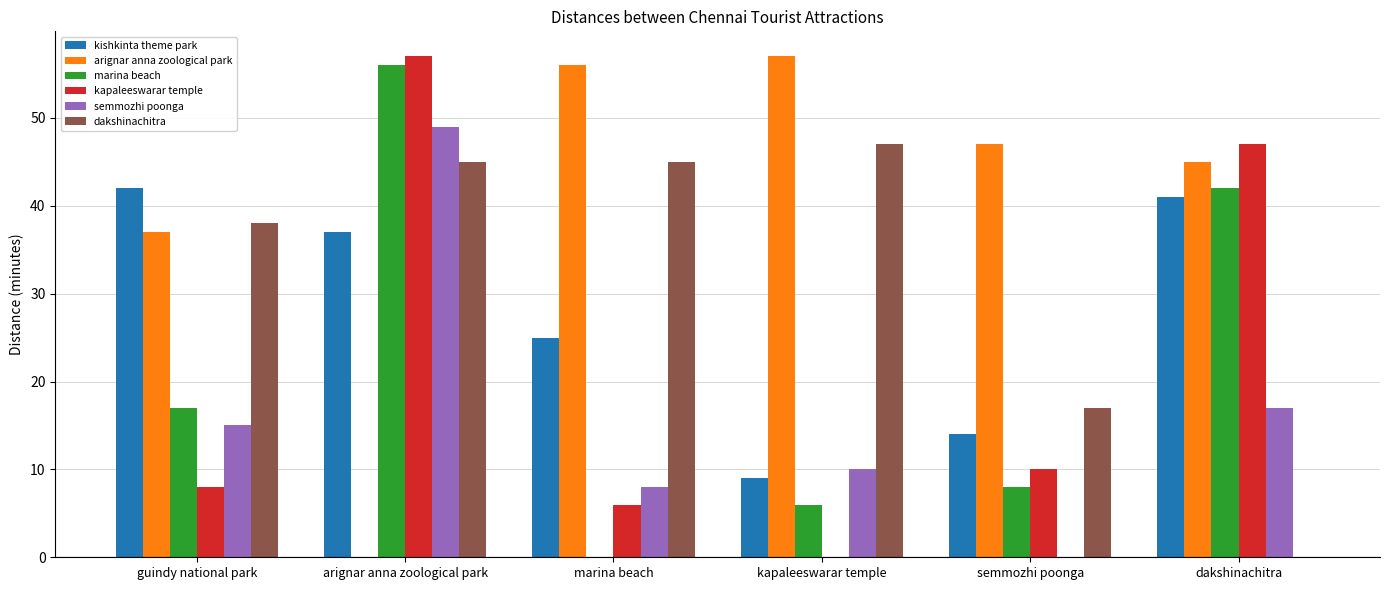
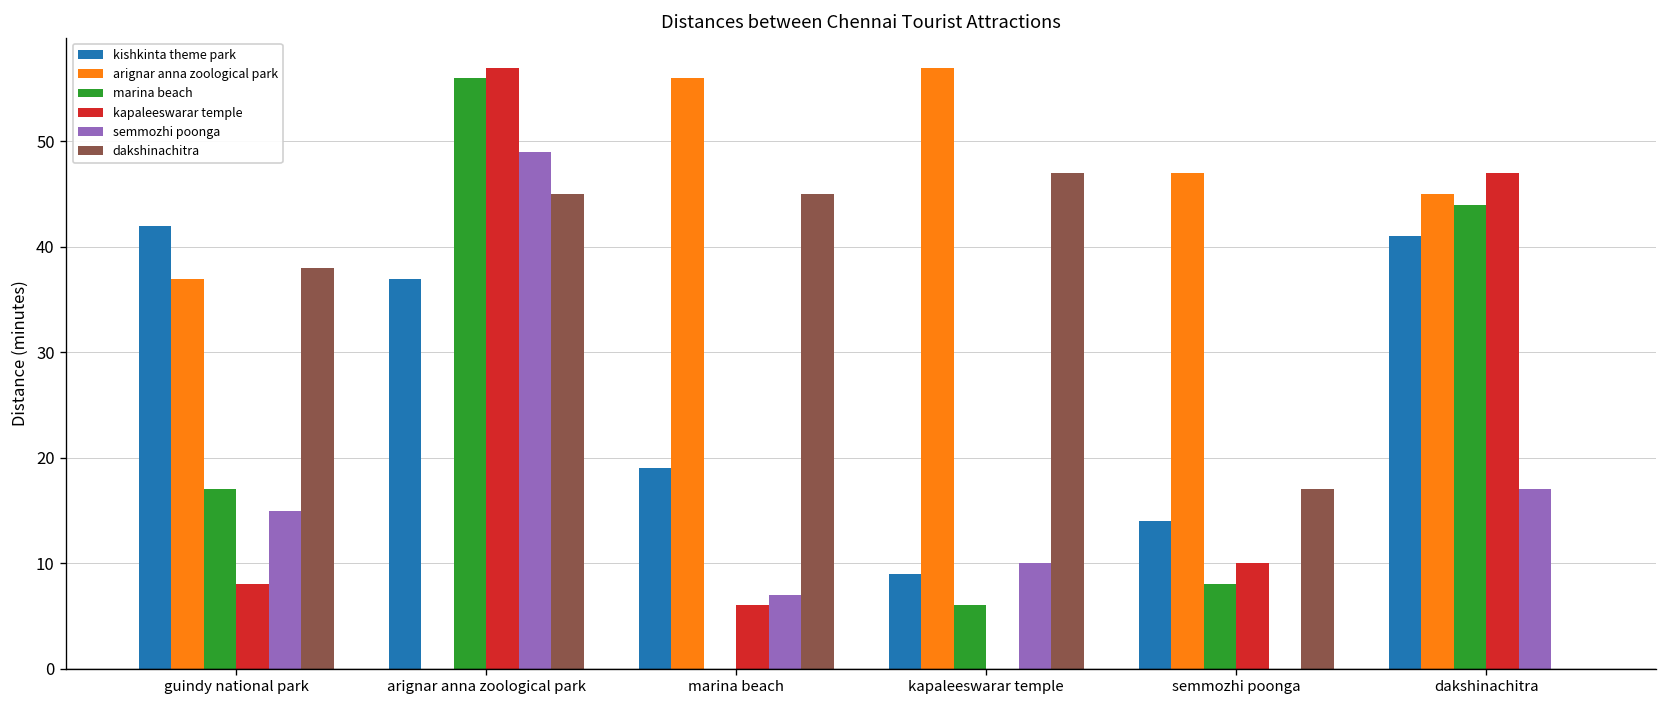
  {
    "kishkinta theme park": {
      "guindy national park": 42,
      "arignar anna zoological park": 37,
-     "marina beach": 25,
+     "marina beach": 19,
      "kapaleeswarar temple": 9,
      "semmozhi poonga": 14,
      "dakshinachitra": 41
    },
    "arignar anna zoological park": {
      "guindy national park": 37,
      "arignar anna zoological park": 0,
      "marina beach": 56,
      "kapaleeswarar temple": 57,
      "semmozhi poonga": 47,
      "dakshinachitra": 45
    },
    "marina beach": {
      "guindy national park": 17,
      "arignar anna zoological park": 56,
      "marina beach": 0,
      "kapaleeswarar temple": 6,
      "semmozhi poonga": 8,
-     "dakshinachitra": 42
+     "dakshinachitra": 44
    },
    "kapaleeswarar temple": {
      "guindy national park": 8,
      "arignar anna zoological park": 57,
      "marina beach": 6,
      "kapaleeswarar temple": 0,
      "semmozhi poonga": 10,
      "dakshinachitra": 47
    },
    "semmozhi poonga": {
      "guindy national park": 15,
      "arignar anna zoological park": 49,
-     "marina beach": 8,
+     "marina beach": 7,
      "kapaleeswarar temple": 10,
      "semmozhi poonga": 0,
      "dakshinachitra": 17
    },
    "dakshinachitra": {
      "guindy national park": 38,
      "arignar anna zoological park": 45,
      "marina beach": 45,
      "kapaleeswarar temple": 47,
      "semmozhi poonga": 17,
      "dakshinachitra": 0
    }
  }
